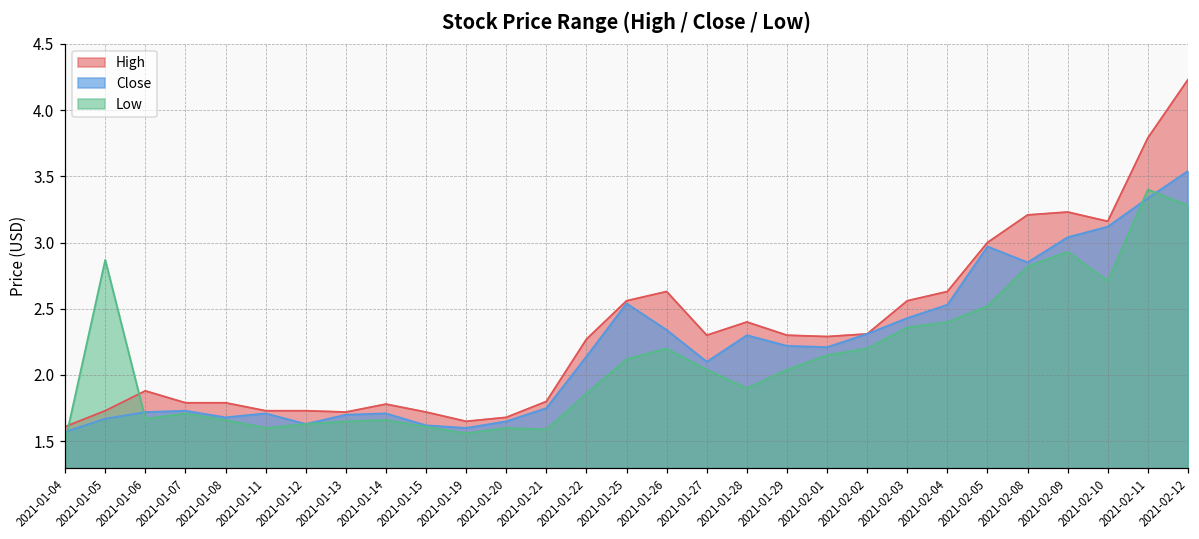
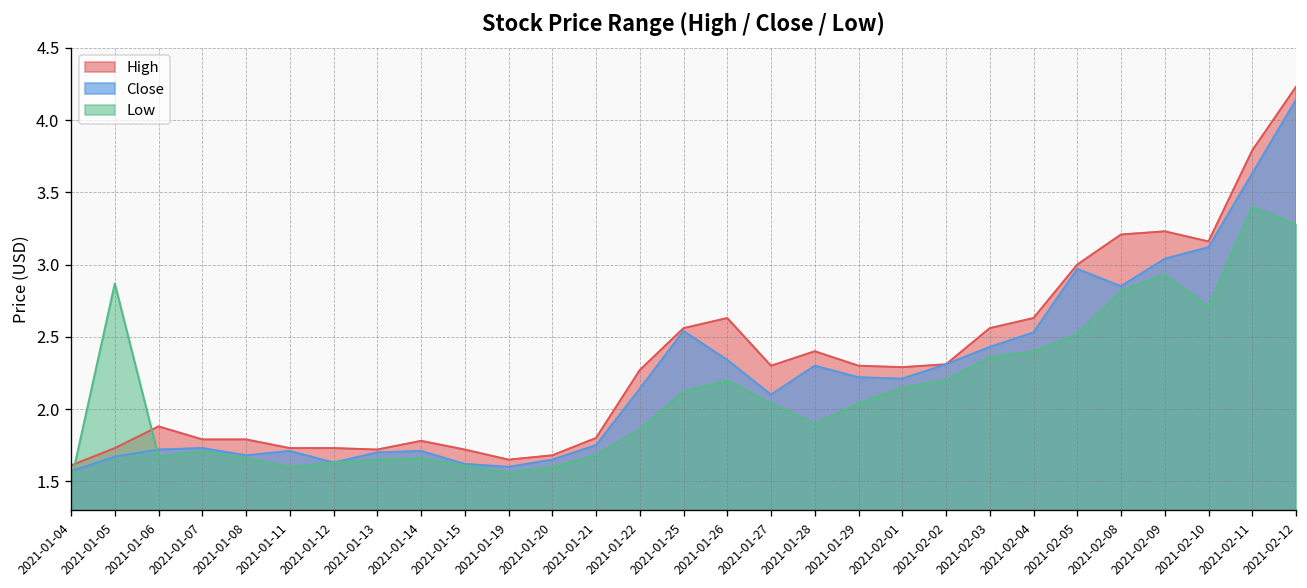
  {
    "High": {
      "2021-01-04": 1.61,
      "2021-01-05": 1.73,
      "2021-01-06": 1.88,
      "2021-01-07": 1.79,
      "2021-01-08": 1.79,
      "2021-01-12": 1.73,
      "2021-01-14": 1.78,
      "2021-01-15": 1.72,
      "2021-01-19": 1.65,
      "2021-01-20": 1.68,
      "2021-01-21": 1.80,
      "2021-01-22": 2.27,
      "2021-01-26": 2.63,
      "2021-01-27": 2.30,
      "2021-01-28": 2.40,
      "2021-01-29": 2.30,
      "2021-02-01": 2.29,
      "2021-02-03": 2.56,
      "2021-02-04": 2.63,
      "2021-02-05": 3.00,
      "2021-02-08": 3.21,
      "2021-02-09": 3.23,
      "2021-02-10": 3.16,
      "2021-02-11": 3.79,
      "2021-02-12": 4.23
    },
    "Close": {
      "2021-01-04": 1.57,
      "2021-01-05": 1.67,
      "2021-01-06": 1.72,
      "2021-01-14": 1.71,
      "2021-01-19": 1.60,
      "2021-01-20": 1.65,
      "2021-01-21": 1.75,
      "2021-01-22": 2.14,
      "2021-01-26": 2.34,
      "2021-01-27": 2.10,
      "2021-01-28": 2.30,
      "2021-01-29": 2.22,
      "2021-02-01": 2.21,
      "2021-02-03": 2.43,
      "2021-02-04": 2.53,
      "2021-02-05": 2.97,
      "2021-02-08": 2.85,
      "2021-02-09": 3.04,
      "2021-02-10": 3.12,
-     "2021-02-11": 3.34,
-     "2021-02-12": 3.54
+     "2021-02-11": 3.63,
+     "2021-02-12": 4.14
    },
    "Low": {
      "2021-01-04": 1.50,
      "2021-01-05": 2.87,
      "2021-01-06": 1.67,
      "2021-01-11": 1.60,
      "2021-01-13": 1.65,
      "2021-01-14": 1.66,
      "2021-01-19": 1.56,
      "2021-01-20": 1.60,
-     "2021-01-21": 1.59,
+     "2021-01-21": 1.68,
      "2021-01-22": 1.86,
      "2021-01-25": 2.12,
      "2021-01-26": 2.20,
      "2021-01-27": 2.04,
      "2021-01-28": 1.90,
      "2021-01-29": 2.04,
      "2021-02-01": 2.15,
      "2021-02-02": 2.20,
      "2021-02-03": 2.36,
      "2021-02-04": 2.40,
      "2021-02-05": 2.52,
      "2021-02-08": 2.82,
      "2021-02-09": 2.93,
      "2021-02-10": 2.71,
      "2021-02-11": 3.40,
      "2021-02-12": 3.28
    }
  }
